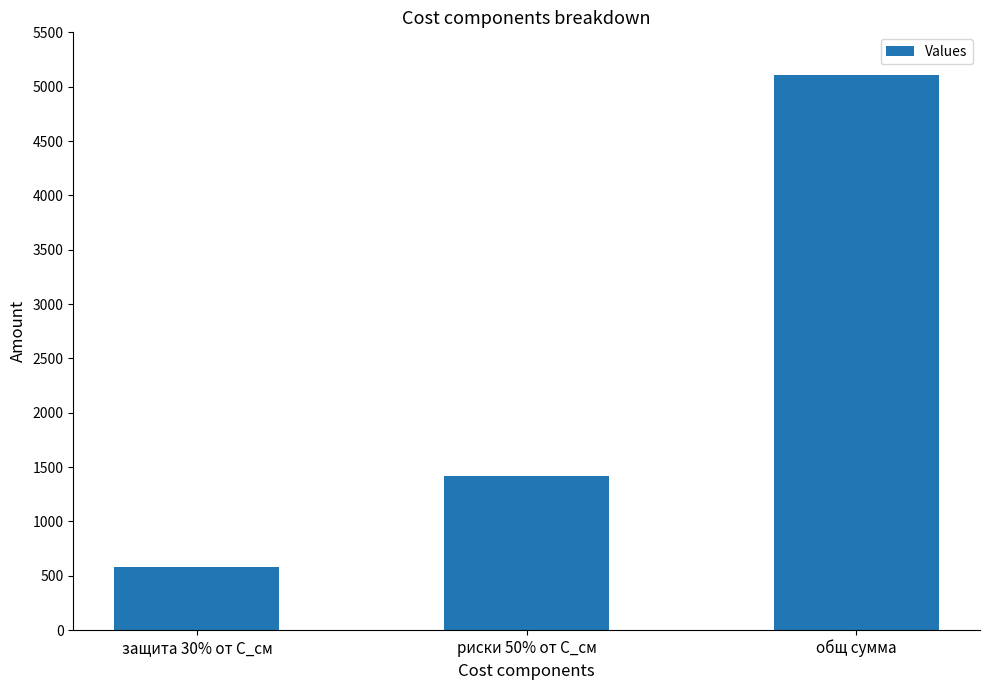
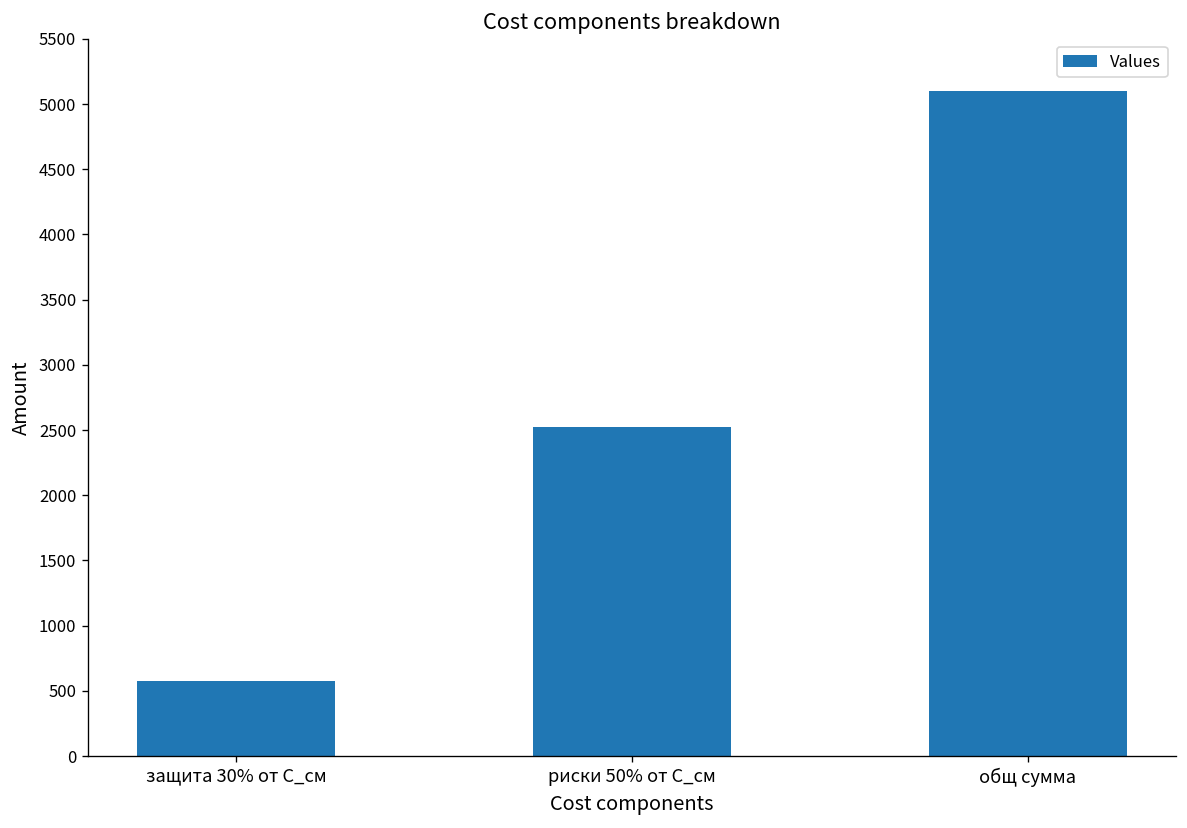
  {
    "защита 30% от С_см": 580,
-   "риски 50% от С_см": 1420,
+   "риски 50% от С_см": 2530,
    "общ сумма": 5100
  }
